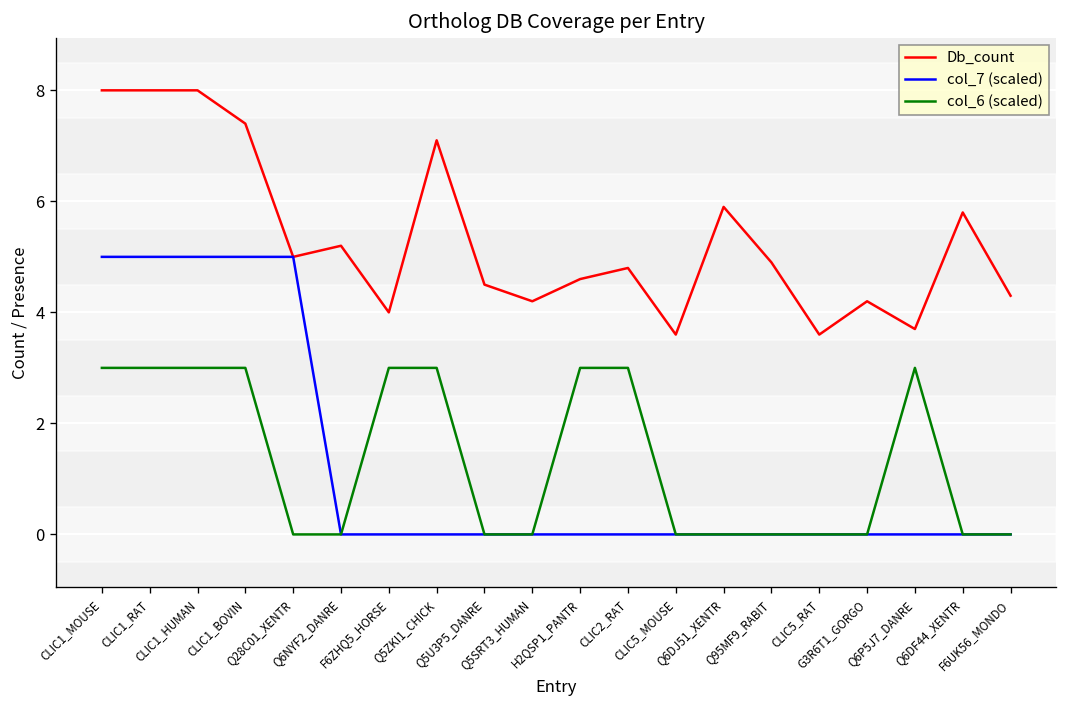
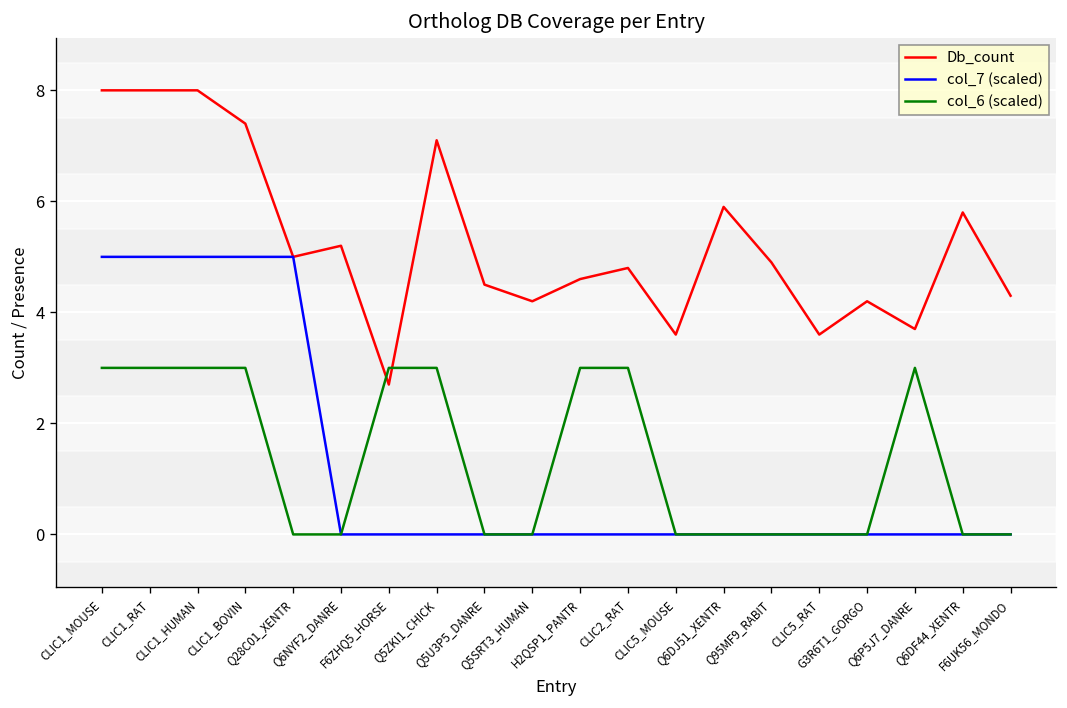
  {
    "Db_count": {
      "CLIC1_MOUSE": 8.0,
      "CLIC1_RAT": 8.0,
      "CLIC1_HUMAN": 8.0,
      "CLIC1_BOVIN": 7.4,
      "Q6NYF2_DANRE": 5.2,
-     "F6ZHQ5_HORSE": 4.0,
+     "F6ZHQ5_HORSE": 2.7,
      "Q5ZKI1_CHICK": 7.1,
      "Q5U3P5_DANRE": 4.5,
      "Q5SRT3_HUMAN": 4.2,
      "H2QSP1_PANTR": 4.6,
      "CLIC2_RAT": 4.8,
      "CLIC5_MOUSE": 3.6,
      "Q6DJ51_XENTR": 5.9,
      "Q95MF9_RABIT": 4.9,
      "CLIC5_RAT": 3.6,
      "G3R6T1_GORGO": 4.2,
      "Q6P5J7_DANRE": 3.7,
      "Q6DF44_XENTR": 5.8,
      "F6UK56_MONDO": 4.3
    },
    "col_7 (scaled)": {
      "CLIC1_MOUSE": 5.0,
      "CLIC1_RAT": 5.0,
      "CLIC1_HUMAN": 5.0,
      "CLIC1_BOVIN": 5.0,
      "F6ZHQ5_HORSE": 0.0,
      "Q5ZKI1_CHICK": 0.0,
      "H2QSP1_PANTR": 0.0,
      "CLIC2_RAT": 0.0,
      "Q6P5J7_DANRE": 0.0
    },
    "col_6 (scaled)": {
      "CLIC1_MOUSE": 3.0,
      "CLIC1_RAT": 3.0,
      "CLIC1_HUMAN": 3.0,
      "CLIC1_BOVIN": 3.0,
      "Q28C01_XENTR": 0.0,
      "F6ZHQ5_HORSE": 3.0,
      "Q5ZKI1_CHICK": 3.0,
      "H2QSP1_PANTR": 3.0,
      "CLIC2_RAT": 3.0,
      "Q6P5J7_DANRE": 3.0
    }
  }
